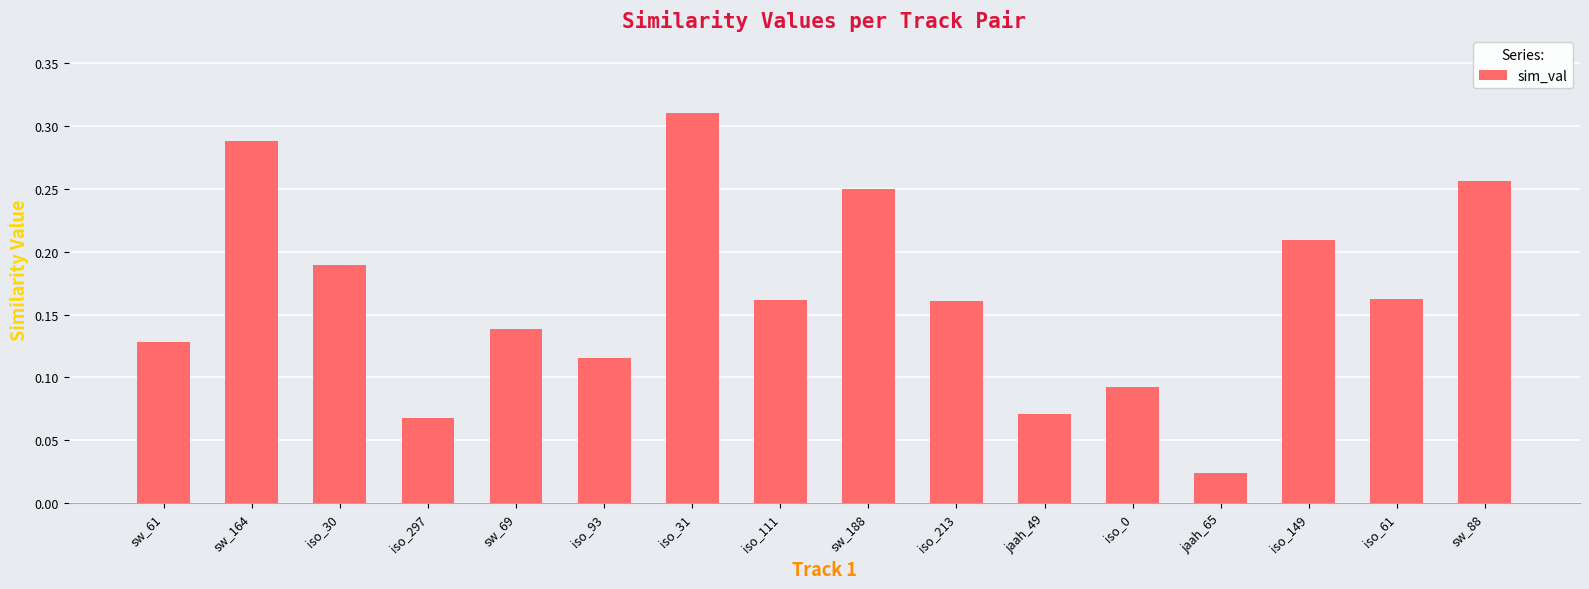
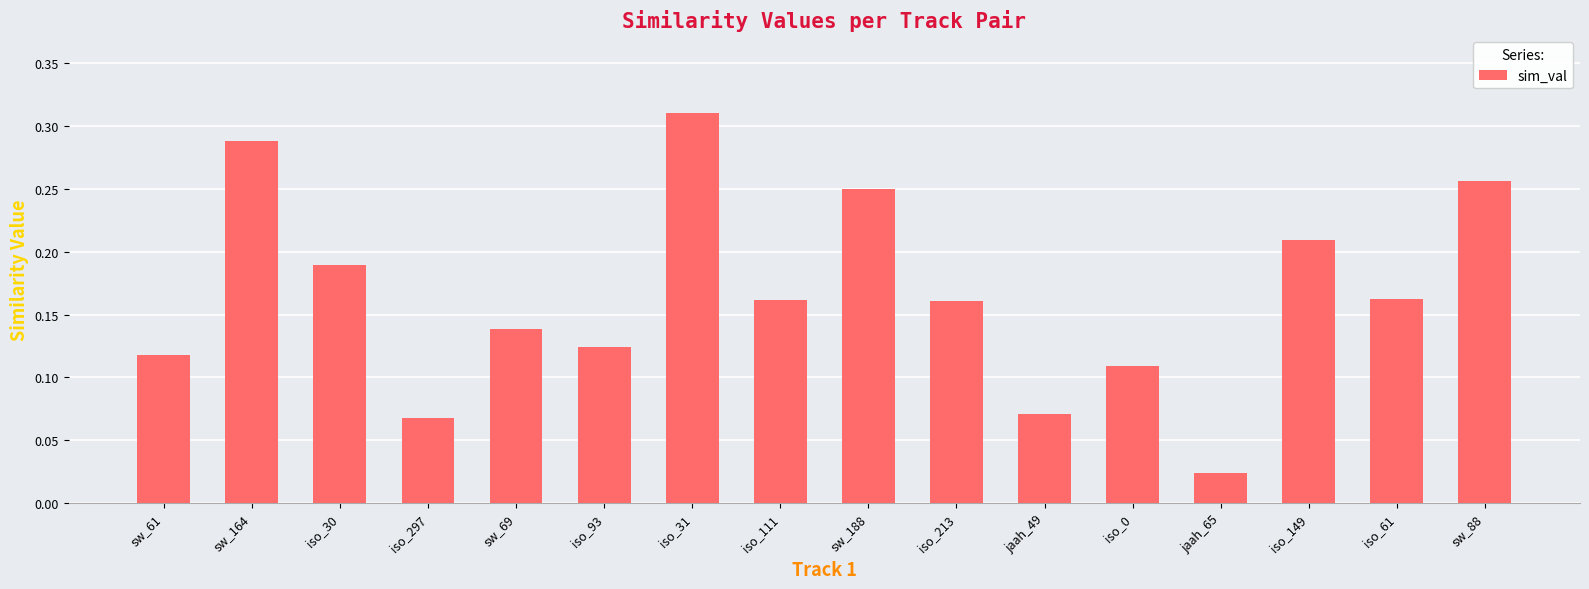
  {
-   "sw_61": 0.128,
+   "sw_61": 0.118,
    "sw_164": 0.288,
    "iso_30": 0.189,
    "iso_297": 0.067,
    "sw_69": 0.138,
-   "iso_93": 0.115,
+   "iso_93": 0.124,
    "iso_31": 0.310,
    "iso_111": 0.161,
    "sw_188": 0.250,
    "iso_213": 0.161,
    "jaah_49": 0.071,
-   "iso_0": 0.092,
+   "iso_0": 0.109,
    "jaah_65": 0.024,
    "iso_149": 0.209,
    "iso_61": 0.162,
    "sw_88": 0.256
  }
